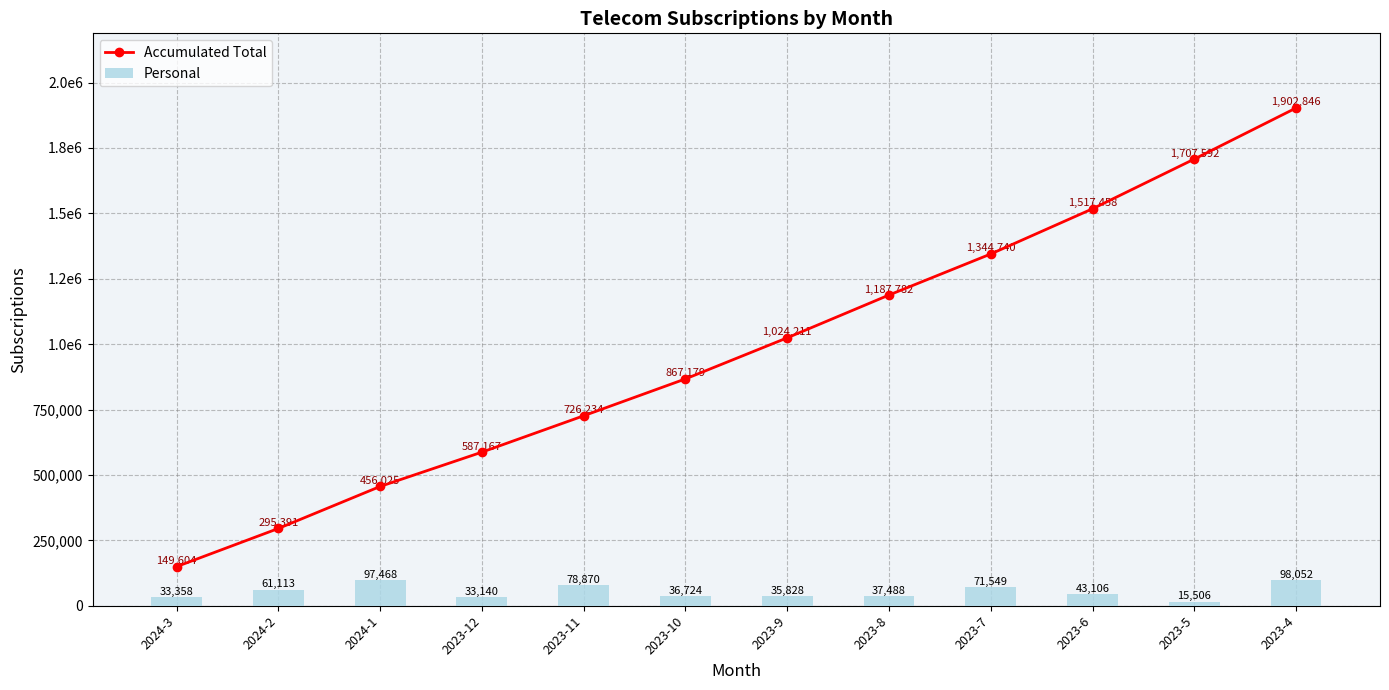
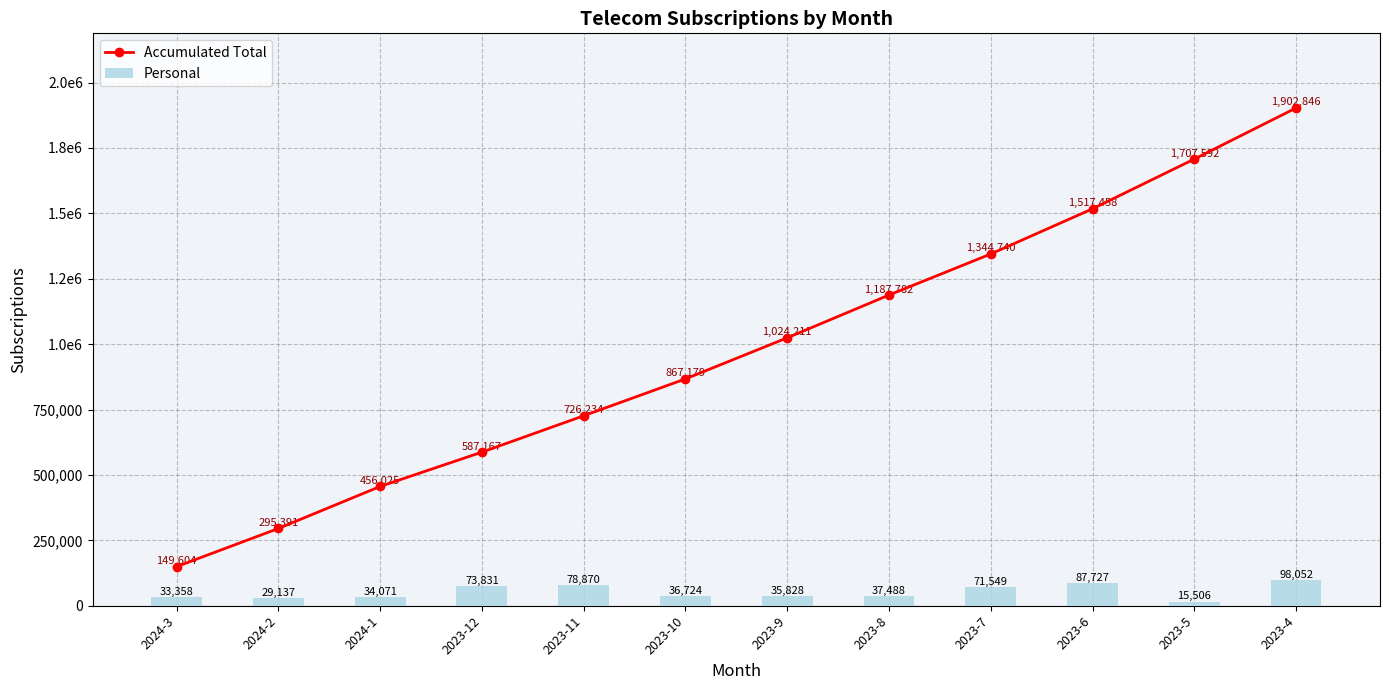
  {
    "Accumulated Total": {
      "2024-3": "149,604",
      "2024-2": "295,391",
      "2024-1": "456,025",
      "2023-12": "587,167",
      "2023-11": "726,234",
      "2023-10": "867,179",
      "2023-9": "1,024,211",
      "2023-8": "1,187,782",
      "2023-7": "1,344,740",
      "2023-6": "1,517,458",
      "2023-5": "1,707,592",
      "2023-4": "1,902,846"
    },
    "Personal": {
      "2024-3": "33,358",
-     "2024-2": "61,113",
-     "2024-1": "97,468",
-     "2023-12": "33,140",
+     "2024-2": "29,137",
+     "2024-1": "34,071",
+     "2023-12": "73,831",
      "2023-11": "78,870",
      "2023-10": "36,724",
      "2023-9": "35,828",
      "2023-8": "37,488",
      "2023-7": "71,549",
-     "2023-6": "43,106",
+     "2023-6": "87,727",
      "2023-5": "15,506",
      "2023-4": "98,052"
    }
  }
